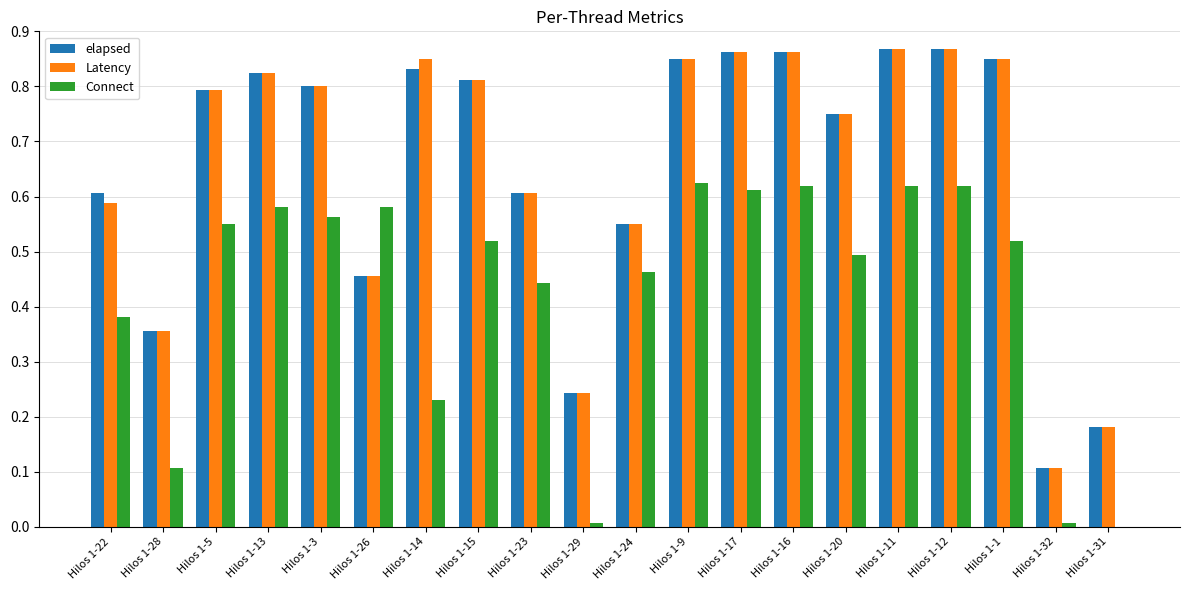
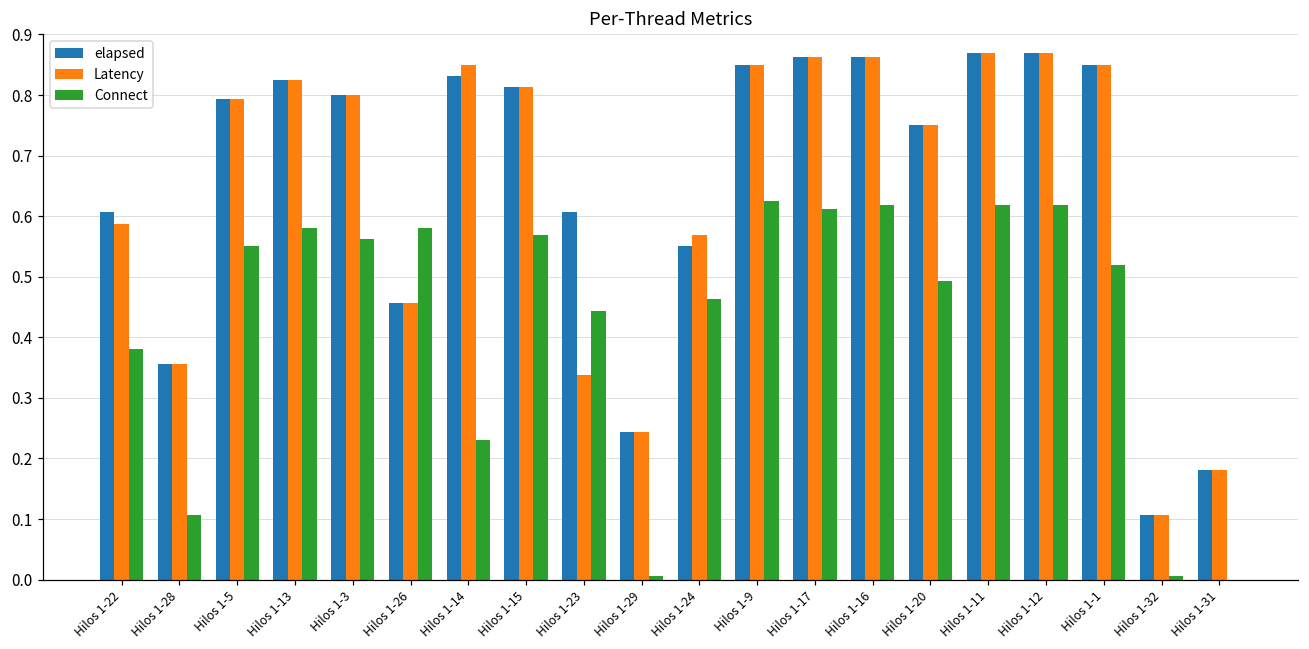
  {
    "elapsed": {
      "Hilos 1-22": 0.61,
      "Hilos 1-28": 0.36,
      "Hilos 1-5": 0.79,
      "Hilos 1-13": 0.83,
      "Hilos 1-3": 0.80,
      "Hilos 1-26": 0.46,
      "Hilos 1-14": 0.83,
      "Hilos 1-15": 0.81,
      "Hilos 1-23": 0.61,
      "Hilos 1-29": 0.24,
      "Hilos 1-24": 0.55,
      "Hilos 1-9": 0.85,
      "Hilos 1-17": 0.86,
      "Hilos 1-16": 0.86,
      "Hilos 1-20": 0.75,
      "Hilos 1-11": 0.87,
      "Hilos 1-12": 0.87,
      "Hilos 1-1": 0.85,
      "Hilos 1-32": 0.11,
      "Hilos 1-31": 0.18
    },
    "Latency": {
      "Hilos 1-22": 0.59,
      "Hilos 1-28": 0.36,
      "Hilos 1-5": 0.79,
      "Hilos 1-13": 0.83,
      "Hilos 1-3": 0.80,
      "Hilos 1-26": 0.46,
      "Hilos 1-14": 0.85,
      "Hilos 1-15": 0.81,
-     "Hilos 1-23": 0.61,
+     "Hilos 1-23": 0.34,
      "Hilos 1-29": 0.24,
-     "Hilos 1-24": 0.55,
+     "Hilos 1-24": 0.57,
      "Hilos 1-9": 0.85,
      "Hilos 1-17": 0.86,
      "Hilos 1-16": 0.86,
      "Hilos 1-20": 0.75,
      "Hilos 1-11": 0.87,
      "Hilos 1-12": 0.87,
      "Hilos 1-1": 0.85,
      "Hilos 1-32": 0.11,
      "Hilos 1-31": 0.18
    },
    "Connect": {
      "Hilos 1-22": 0.38,
      "Hilos 1-28": 0.11,
      "Hilos 1-5": 0.55,
      "Hilos 1-13": 0.58,
      "Hilos 1-3": 0.56,
      "Hilos 1-26": 0.58,
      "Hilos 1-14": 0.23,
-     "Hilos 1-15": 0.52,
+     "Hilos 1-15": 0.57,
      "Hilos 1-23": 0.44,
      "Hilos 1-29": 0.01,
      "Hilos 1-24": 0.46,
      "Hilos 1-9": 0.63,
      "Hilos 1-17": 0.61,
      "Hilos 1-16": 0.62,
      "Hilos 1-20": 0.49,
      "Hilos 1-11": 0.62,
      "Hilos 1-12": 0.62,
      "Hilos 1-1": 0.52,
      "Hilos 1-32": 0.01,
      "Hilos 1-31": 0.00
    }
  }
